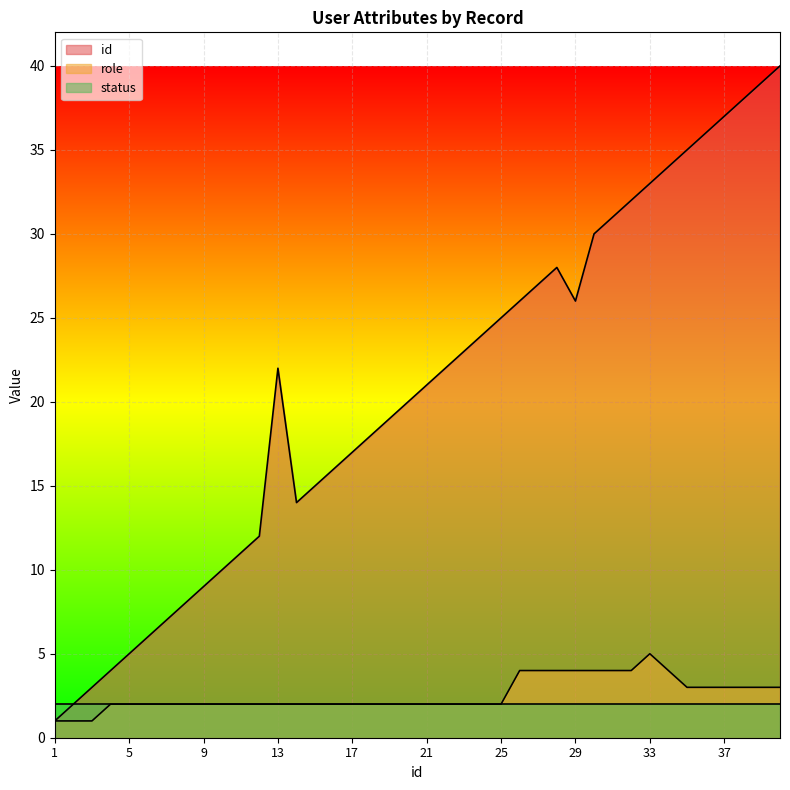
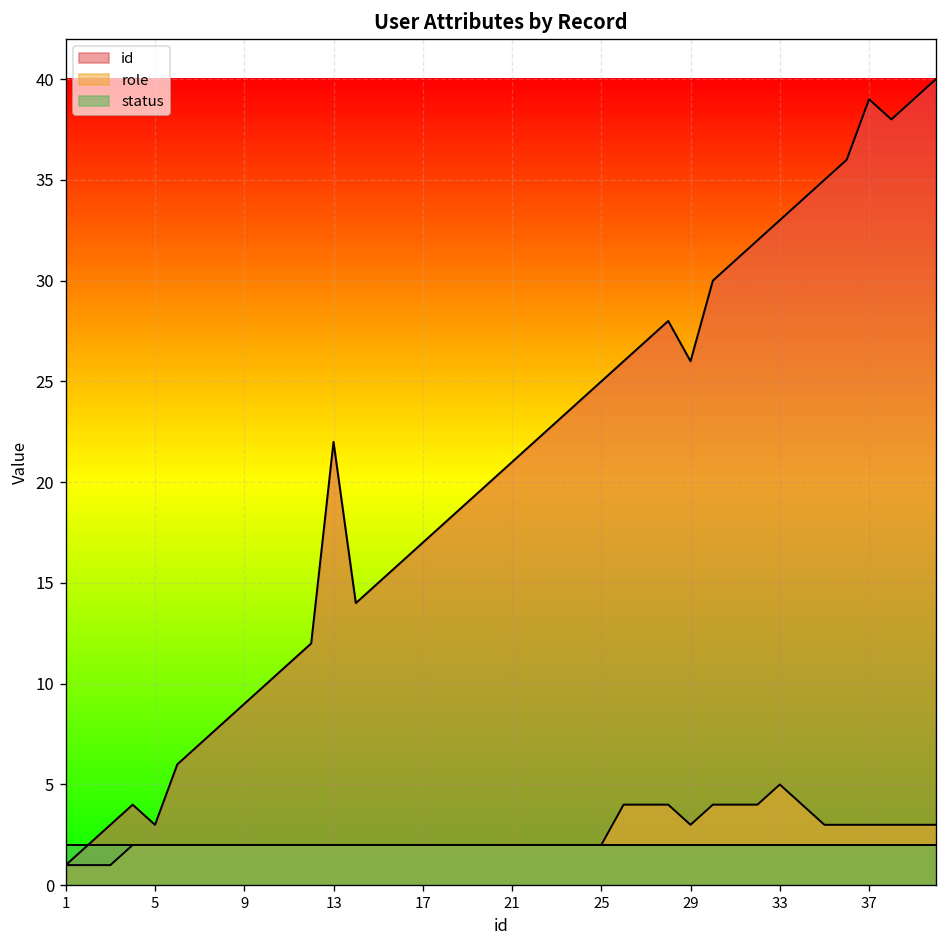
  {
    "id": {
-     "5": 5,
+     "5": 3,
      "9": 9,
      "13": 22,
      "17": 17,
      "21": 21,
      "25": 25,
      "29": 26,
      "33": 33,
-     "37": 37
+     "37": 39
    },
    "role": {
-     "29": 4,
+     "29": 3,
      "33": 5,
      "37": 3
    },
    "status": {
      "1": 2,
      "29": 2,
      "33": 2,
      "37": 2
    }
  }
